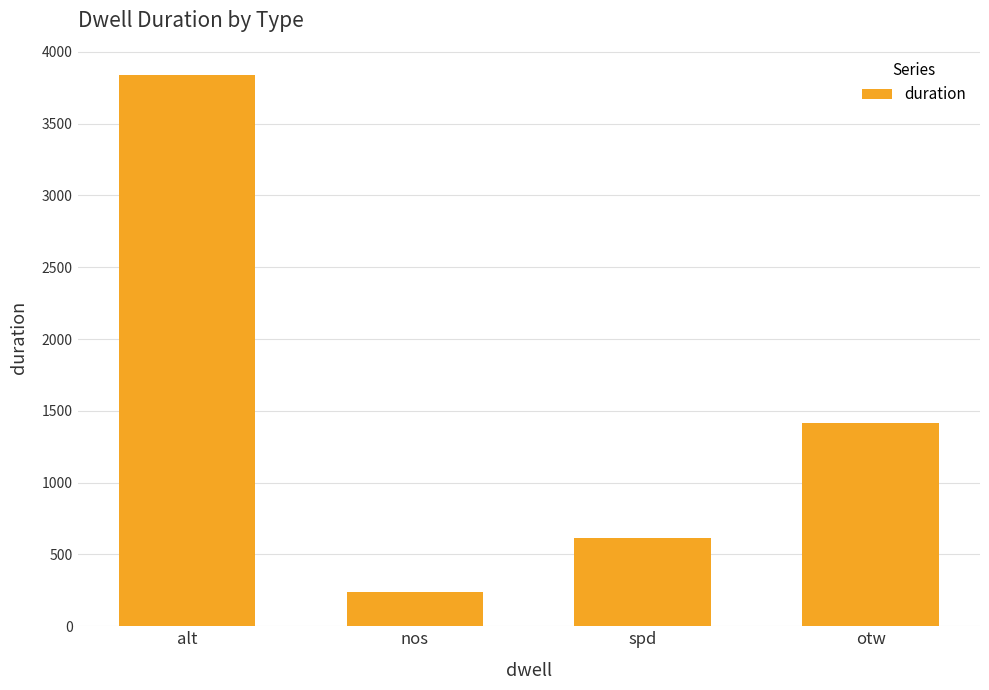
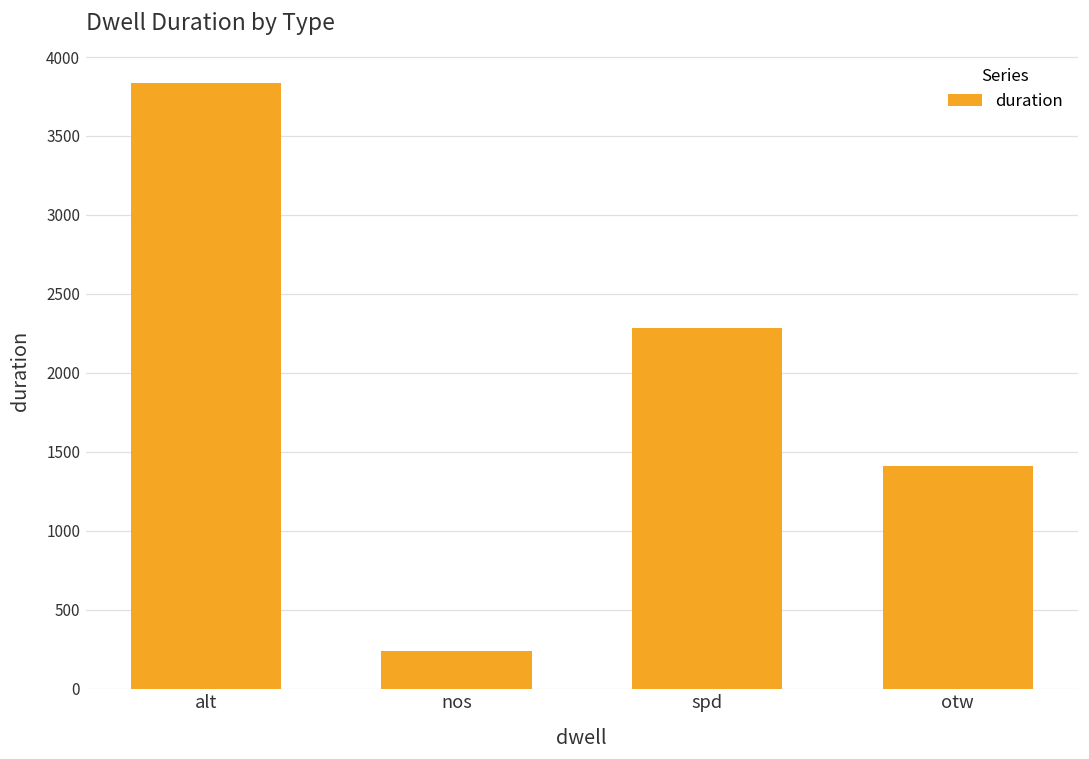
  {
    "alt": 3840,
    "nos": 240,
-   "spd": 610,
+   "spd": 2290,
    "otw": 1410
  }
